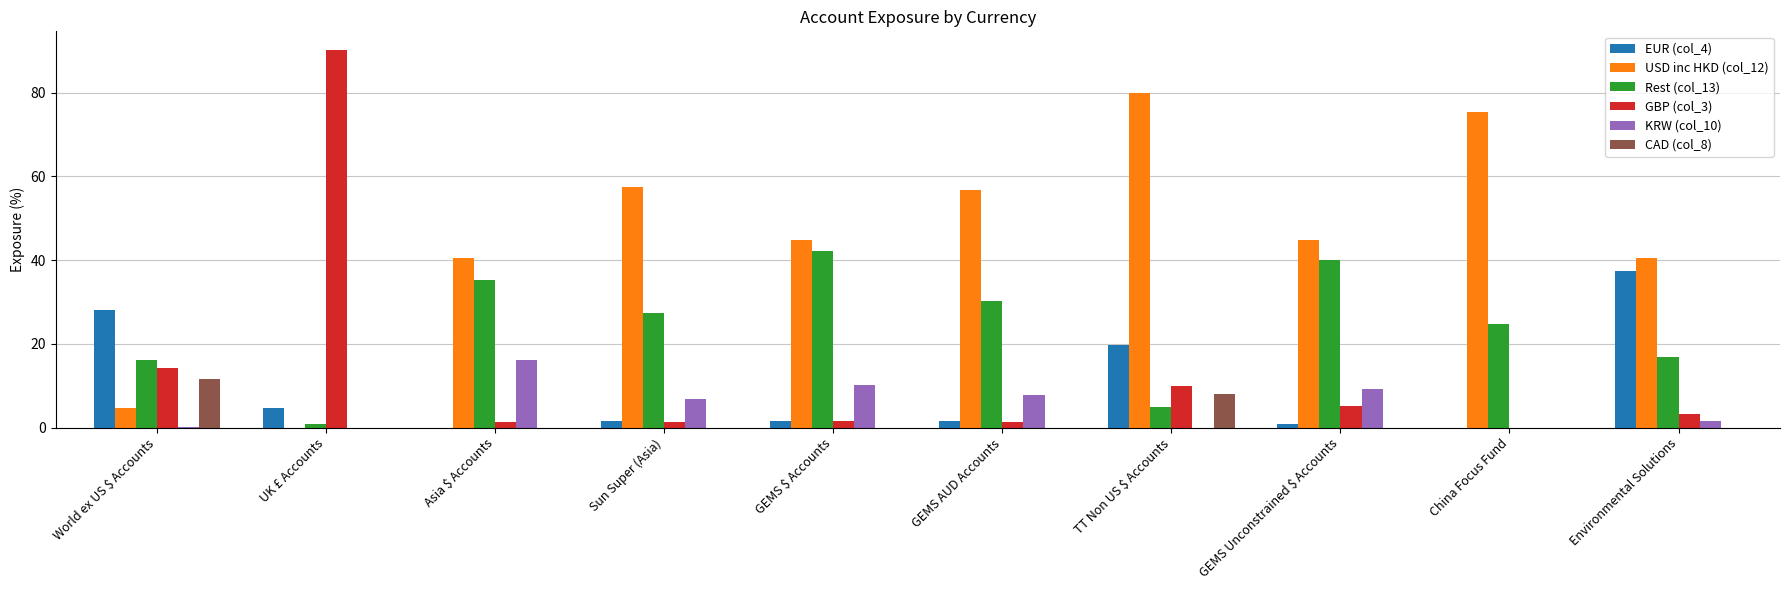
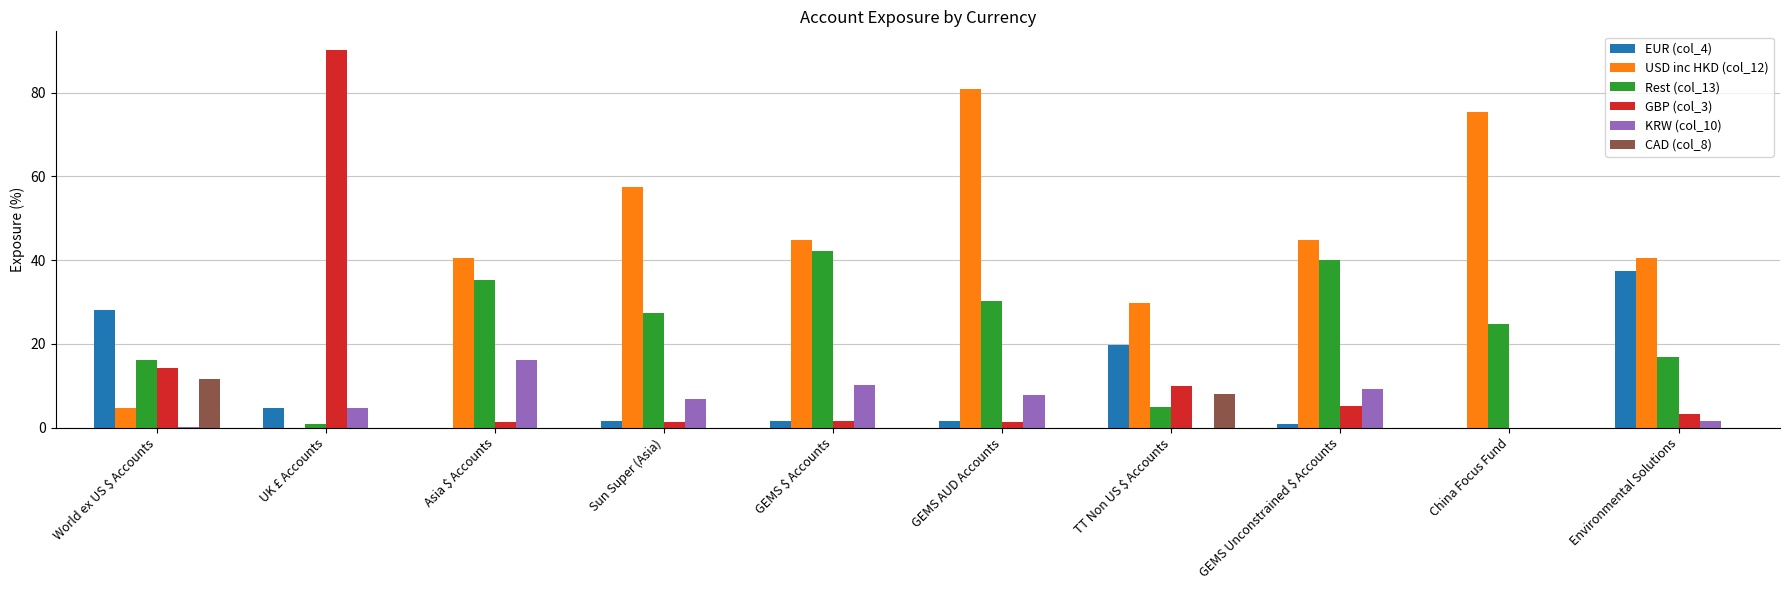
  {
    "EUR (col_4)": {
      "World ex US $ Accounts": 28,
      "UK £ Accounts": 5,
      "Sun Super (Asia)": 2,
      "GEMS $ Accounts": 2,
      "GEMS AUD Accounts": 2,
      "TT Non US $ Accounts": 20,
      "GEMS Unconstrained $ Accounts": 1,
      "China Focus Fund": 0,
      "Environmental Solutions": 37
    },
    "USD inc HKD (col_12)": {
      "World ex US $ Accounts": 5,
      "UK £ Accounts": 0,
      "Asia $ Accounts": 40,
      "Sun Super (Asia)": 57,
      "GEMS $ Accounts": 45,
-     "GEMS AUD Accounts": 57,
-     "TT Non US $ Accounts": 80,
+     "GEMS AUD Accounts": 81,
+     "TT Non US $ Accounts": 30,
      "GEMS Unconstrained $ Accounts": 45,
      "China Focus Fund": 75,
      "Environmental Solutions": 40
    },
    "Rest (col_13)": {
      "World ex US $ Accounts": 16,
      "UK £ Accounts": 1,
      "Asia $ Accounts": 35,
      "Sun Super (Asia)": 27,
      "GEMS $ Accounts": 42,
      "GEMS AUD Accounts": 30,
      "TT Non US $ Accounts": 5,
      "GEMS Unconstrained $ Accounts": 40,
      "China Focus Fund": 25,
      "Environmental Solutions": 17
    },
    "GBP (col_3)": {
      "World ex US $ Accounts": 14,
      "UK £ Accounts": 90,
      "Asia $ Accounts": 1,
      "Sun Super (Asia)": 1,
      "GEMS $ Accounts": 1,
      "GEMS AUD Accounts": 1,
      "TT Non US $ Accounts": 10,
      "GEMS Unconstrained $ Accounts": 5,
      "Environmental Solutions": 3
    },
    "KRW (col_10)": {
-     "UK £ Accounts": 0,
+     "UK £ Accounts": 5,
      "Asia $ Accounts": 16,
      "Sun Super (Asia)": 7,
      "GEMS $ Accounts": 10,
      "GEMS AUD Accounts": 8,
      "GEMS Unconstrained $ Accounts": 9,
      "China Focus Fund": 0,
      "Environmental Solutions": 2
    },
    "CAD (col_8)": {
      "World ex US $ Accounts": 12,
      "UK £ Accounts": 0,
      "Asia $ Accounts": 0,
      "TT Non US $ Accounts": 8,
      "China Focus Fund": 0,
      "Environmental Solutions": 0
    }
  }
